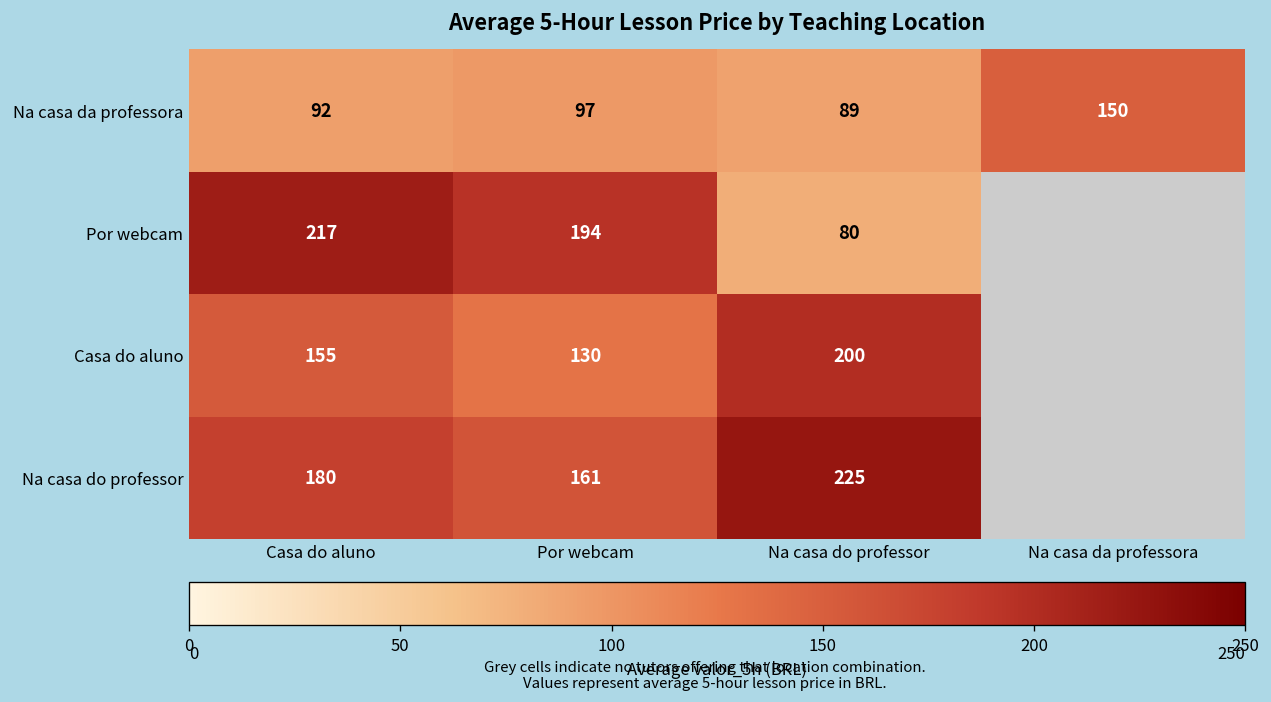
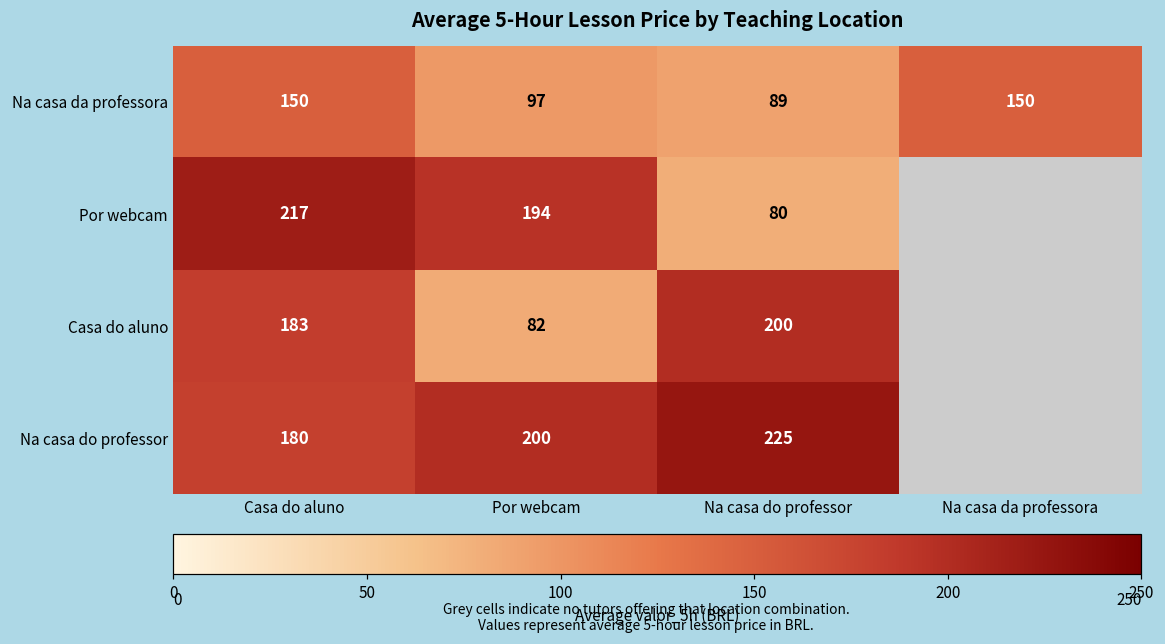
  {
    "Na casa da professora": {
-     "Casa do aluno": 92,
+     "Casa do aluno": 150,
      "Por webcam": 97,
      "Na casa do professor": 89,
      "Na casa da professora": 150
    },
    "Por webcam": {
      "Casa do aluno": 217,
      "Por webcam": 194,
      "Na casa do professor": 80
    },
    "Casa do aluno": {
-     "Casa do aluno": 155,
-     "Por webcam": 130,
+     "Casa do aluno": 183,
+     "Por webcam": 82,
      "Na casa do professor": 200
    },
    "Na casa do professor": {
      "Casa do aluno": 180,
-     "Por webcam": 161,
+     "Por webcam": 200,
      "Na casa do professor": 225
    }
  }
